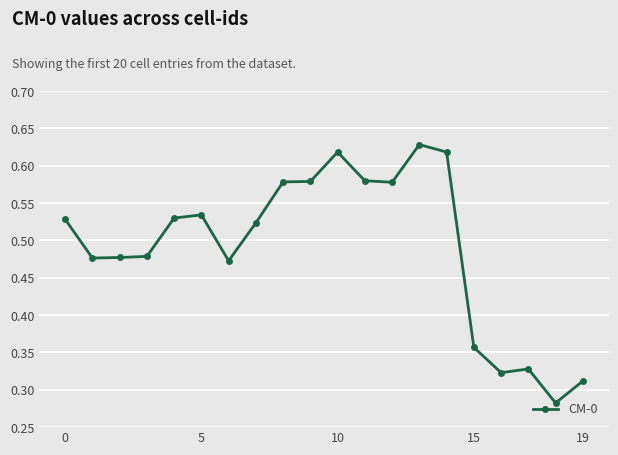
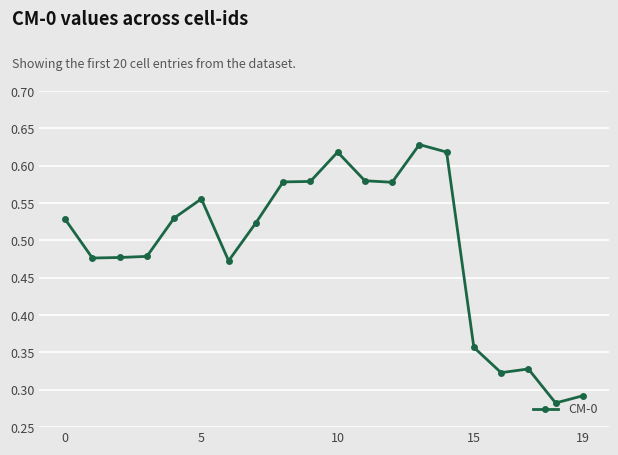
  {
    "0": 0.53,
-   "5": 0.53,
+   "5": 0.56,
    "10": 0.62,
    "15": 0.36,
-   "19": 0.31
+   "19": 0.29
  }
